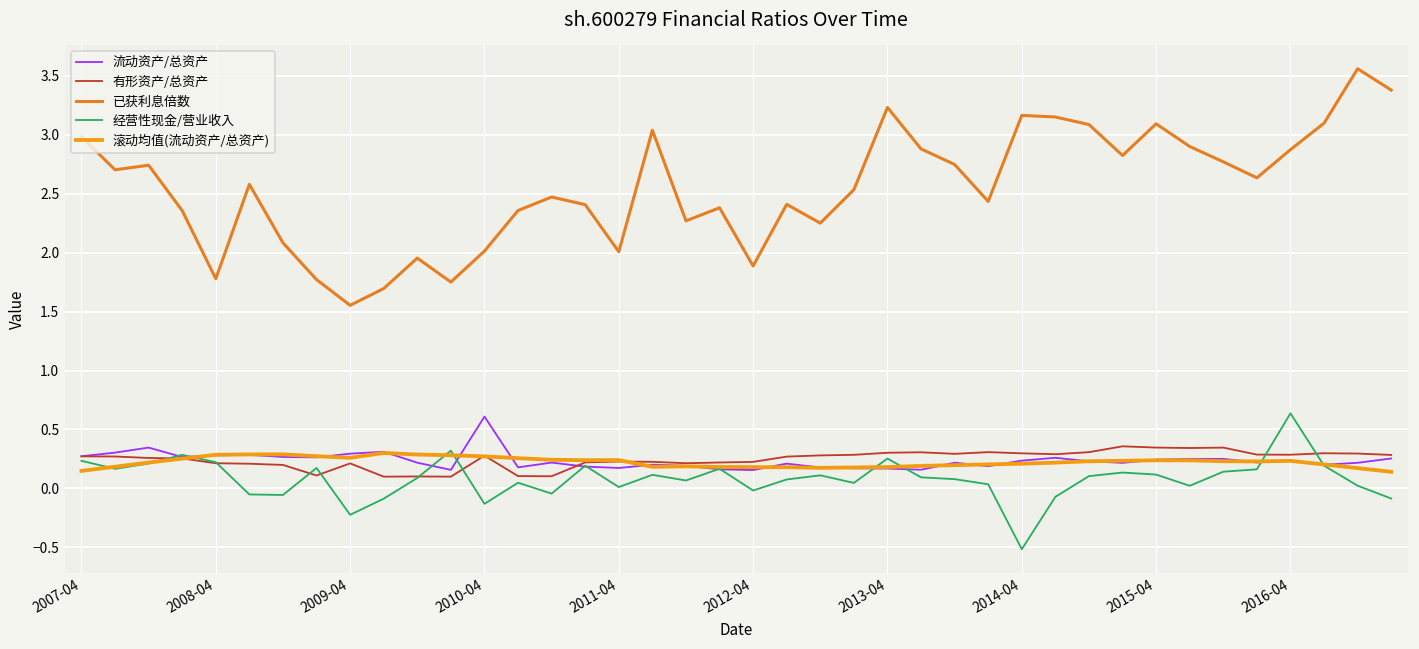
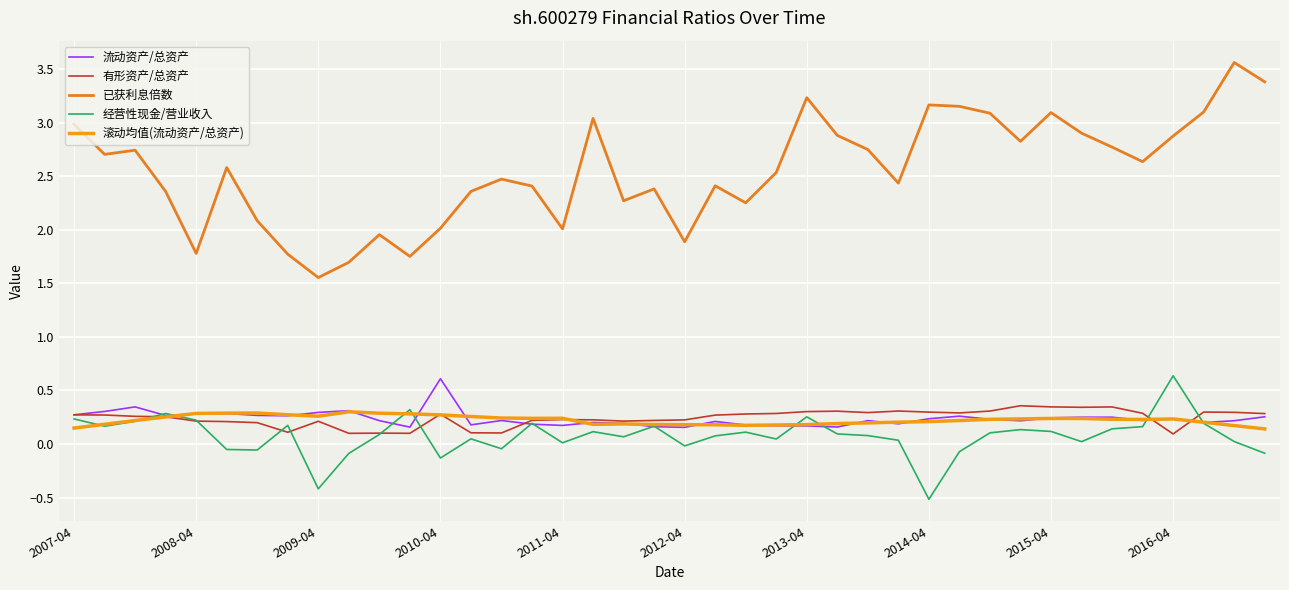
  {
    "流动资产/总资产": {
      "2009-04": 0.29,
      "2010-04": 0.61,
      "2011-04": 0.17,
      "2012-04": 0.16,
      "2014-04": 0.24
    },
    "有形资产/总资产": {
      "2009-04": 0.21,
      "2012-04": 0.22,
      "2013-04": 0.30,
      "2014-04": 0.30,
      "2015-04": 0.35,
-     "2016-04": 0.29
+     "2016-04": 0.09
    },
    "经营性现金/营业收入": {
      "2007-04": 0.23,
-     "2009-04": -0.22,
+     "2009-04": -0.42,
      "2010-04": -0.13,
      "2011-04": 0.01,
      "2012-04": -0.02,
      "2013-04": 0.25,
      "2014-04": -0.52,
      "2015-04": 0.12,
      "2016-04": 0.64
    }
  }
